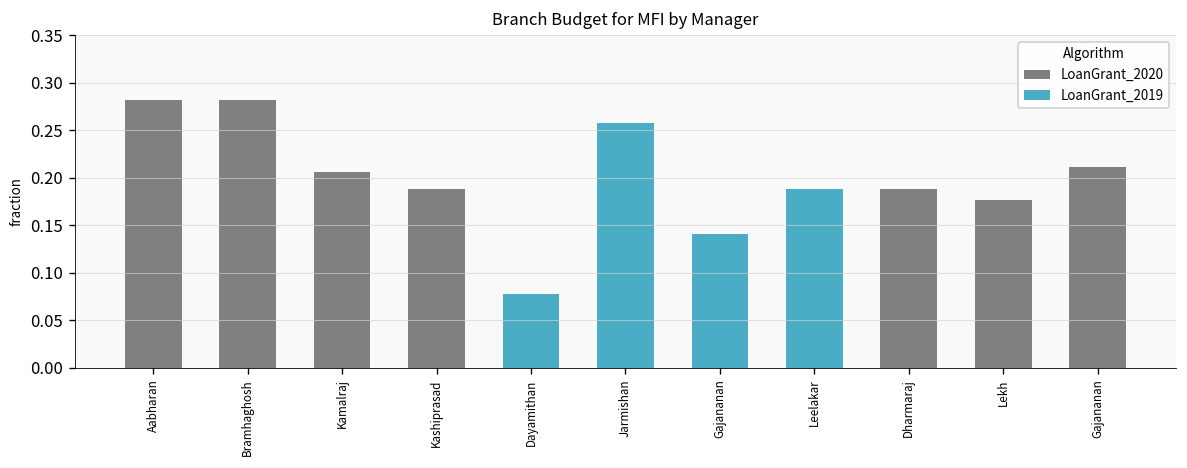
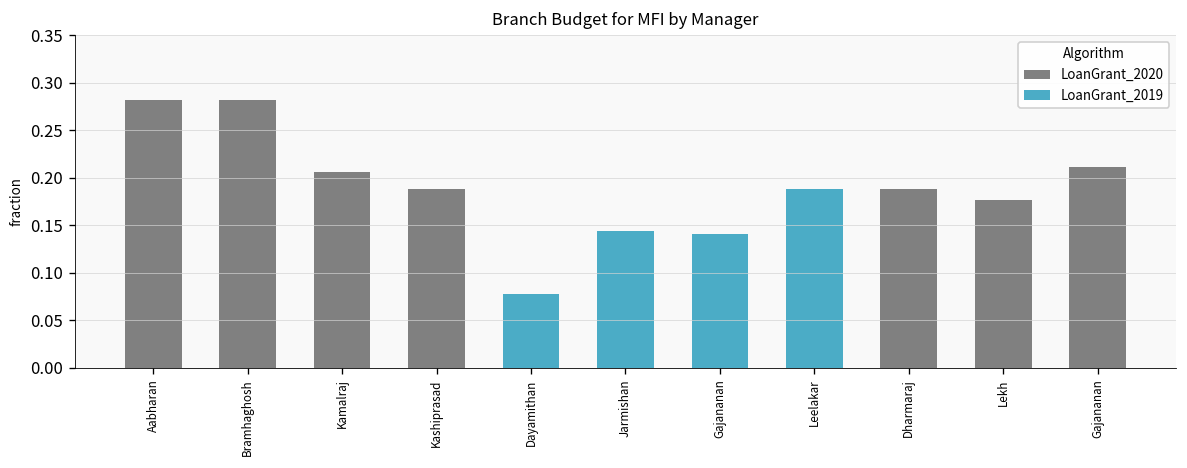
  {
    "Aabharan": 0.28,
    "Bramhaghosh": 0.28,
    "Kamalraj": 0.21,
    "Kashiprasad": 0.19,
    "Dayamithan": 0.08,
-   "Jarmishan": 0.26,
+   "Jarmishan": 0.14,
    "Leelakar": 0.19,
    "Dharmaraj": 0.19,
    "Lekh": 0.18
  }
